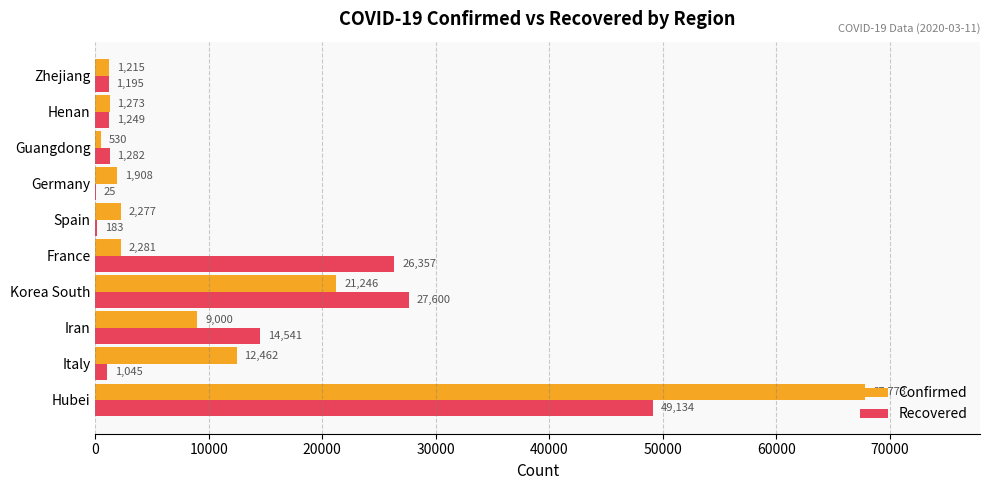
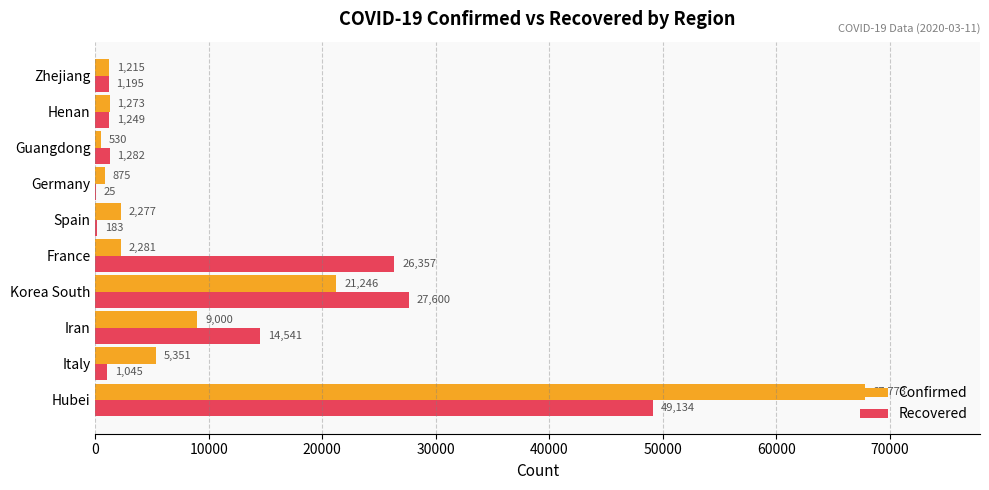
  {
    "Confirmed": {
      "Zhejiang": "1,215",
      "Henan": "1,273",
      "Guangdong": "530",
-     "Germany": "1,908",
+     "Germany": "875",
      "Spain": "2,277",
      "France": "2,281",
      "Korea South": "21,246",
      "Iran": "9,000",
-     "Italy": "12,462",
+     "Italy": "5,351",
      "Hubei": "67,773"
    },
    "Recovered": {
      "Zhejiang": "1,195",
      "Henan": "1,249",
      "Guangdong": "1,282",
      "Germany": "25",
      "Spain": "183",
      "France": "26,357",
      "Korea South": "27,600",
      "Iran": "14,541",
      "Italy": "1,045",
      "Hubei": "49,134"
    }
  }
